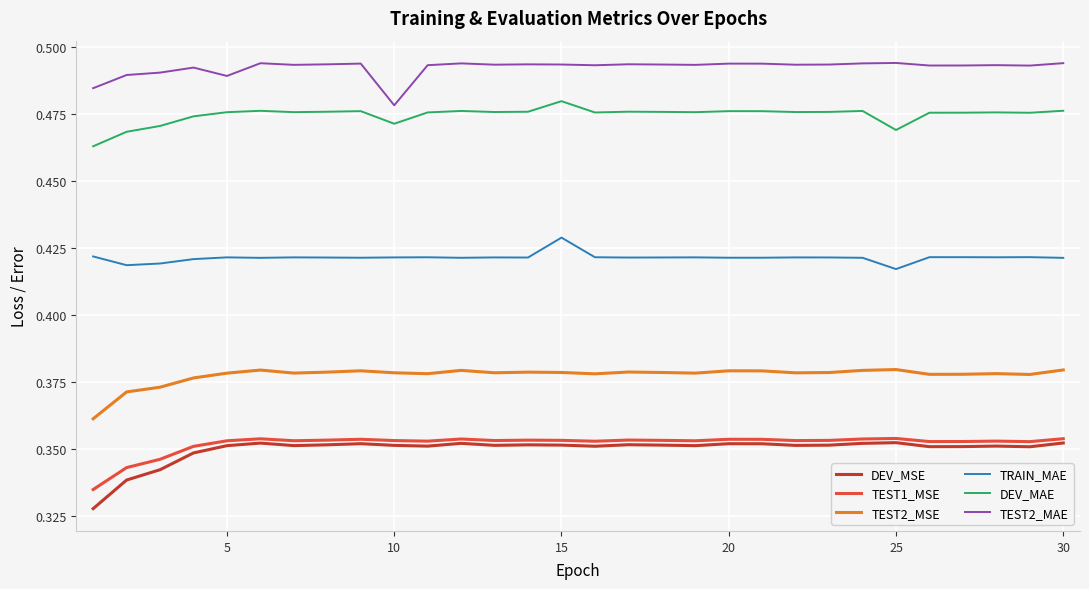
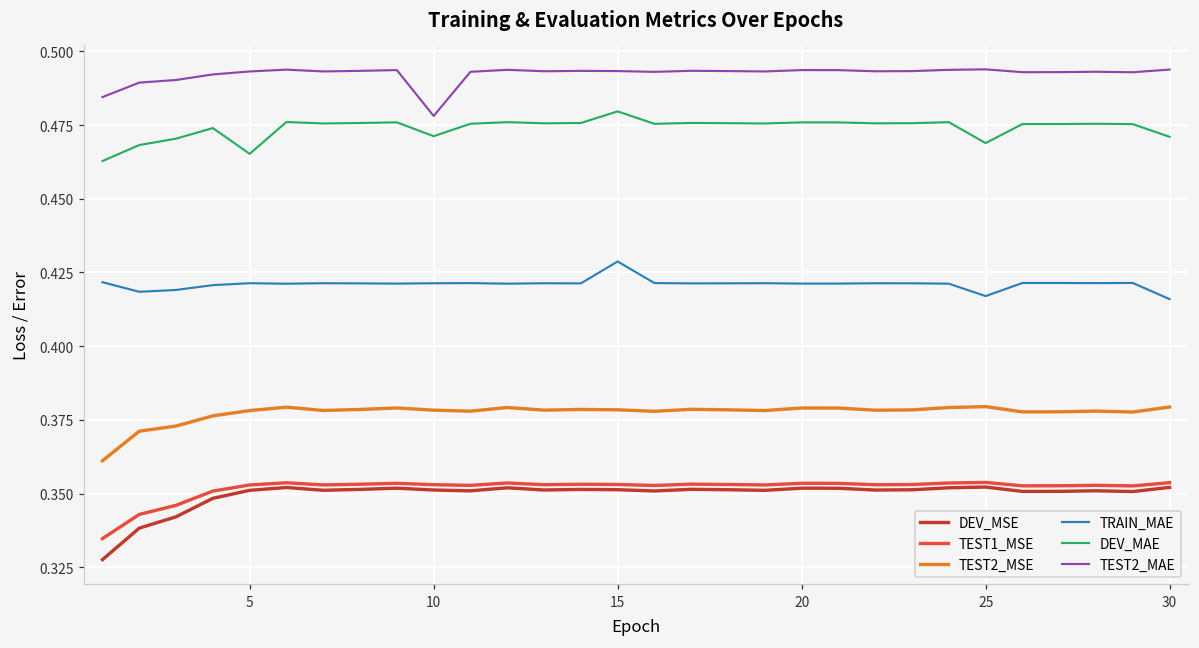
  {
    "TRAIN_MAE": {
      "5": 0.421,
      "10": 0.421,
      "15": 0.429,
      "20": 0.421,
      "25": 0.417,
-     "30": 0.421
+     "30": 0.416
    },
    "DEV_MAE": {
-     "5": 0.476,
+     "5": 0.465,
      "10": 0.471,
      "15": 0.480,
      "20": 0.476,
      "25": 0.469,
-     "30": 0.476
+     "30": 0.471
    },
    "TEST2_MAE": {
-     "5": 0.489,
+     "5": 0.493,
      "10": 0.478,
      "15": 0.493,
      "20": 0.494,
      "25": 0.494,
      "30": 0.494
    }
  }
